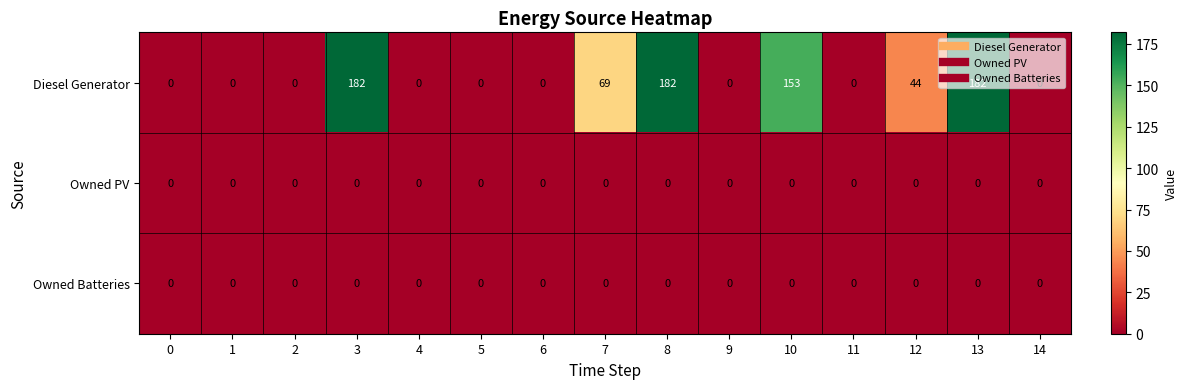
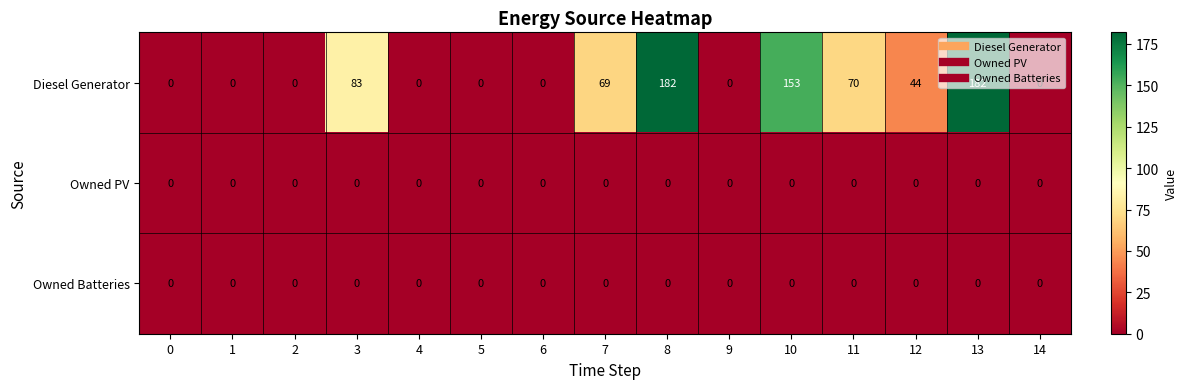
  {
    "Diesel Generator": {
      "0": 0,
      "1": 0,
      "2": 0,
-     "3": 182,
+     "3": 83,
      "4": 0,
      "5": 0,
      "6": 0,
      "7": 69,
      "8": 182,
      "9": 0,
      "10": 153,
-     "11": 0,
+     "11": 70,
      "12": 44
    },
    "Owned PV": {
      "0": 0,
      "1": 0,
      "2": 0,
      "3": 0,
      "4": 0,
      "5": 0,
      "6": 0,
      "7": 0,
      "8": 0,
      "9": 0,
      "10": 0,
      "11": 0,
      "12": 0,
      "13": 0,
      "14": 0
    },
    "Owned Batteries": {
      "0": 0,
      "1": 0,
      "2": 0,
      "3": 0,
      "4": 0,
      "5": 0,
      "6": 0,
      "7": 0,
      "8": 0,
      "9": 0,
      "10": 0,
      "11": 0,
      "12": 0,
      "13": 0,
      "14": 0
    }
  }
